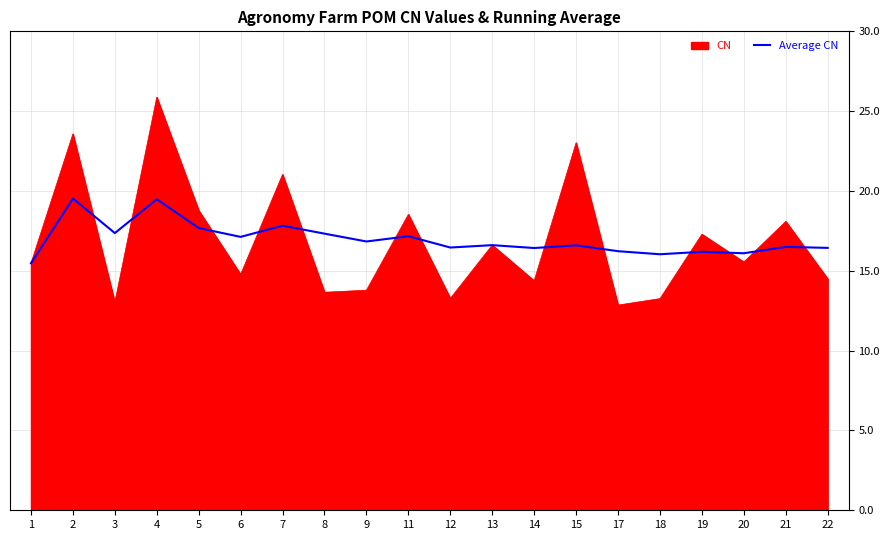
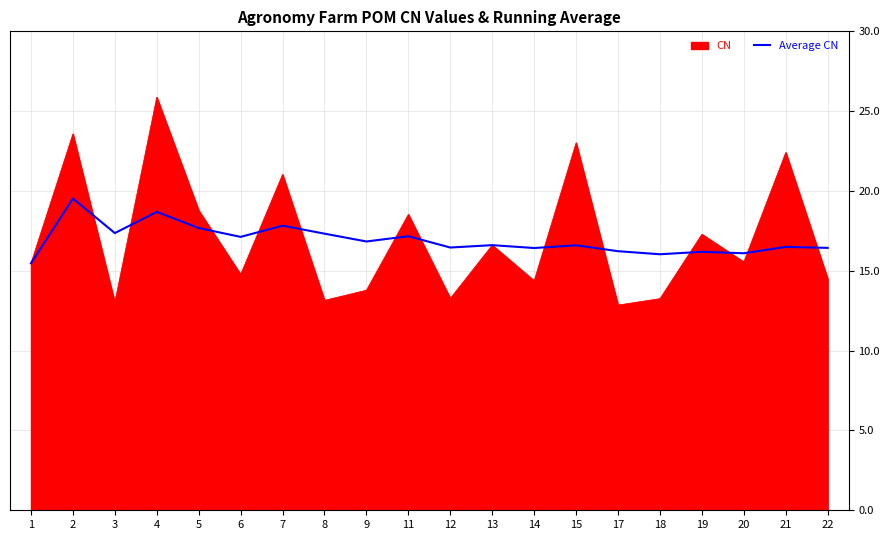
  {
    "CN": {
      "2": 23.6,
      "3": 13.0,
      "4": 25.9,
      "5": 18.8,
      "6": 14.8,
      "7": 21.0,
-     "8": 13.7,
+     "8": 13.1,
      "9": 13.8,
      "11": 18.5,
      "12": 13.3,
      "14": 14.4,
      "15": 23.0,
      "17": 12.9,
      "18": 13.3,
      "19": 17.3,
      "20": 15.6,
-     "21": 18.1,
+     "21": 22.4,
      "22": 14.5
    },
    "Average CN": {
      "2": 19.5,
      "3": 17.4,
-     "4": 19.5,
+     "4": 18.7,
      "5": 17.7,
      "6": 17.1,
      "7": 17.8,
      "8": 17.3,
      "9": 16.8,
      "11": 17.2,
      "12": 16.5,
      "14": 16.4,
      "15": 16.6,
      "17": 16.2,
      "18": 16.0,
      "19": 16.2,
      "20": 16.1,
      "21": 16.5,
      "22": 16.4
    }
  }
